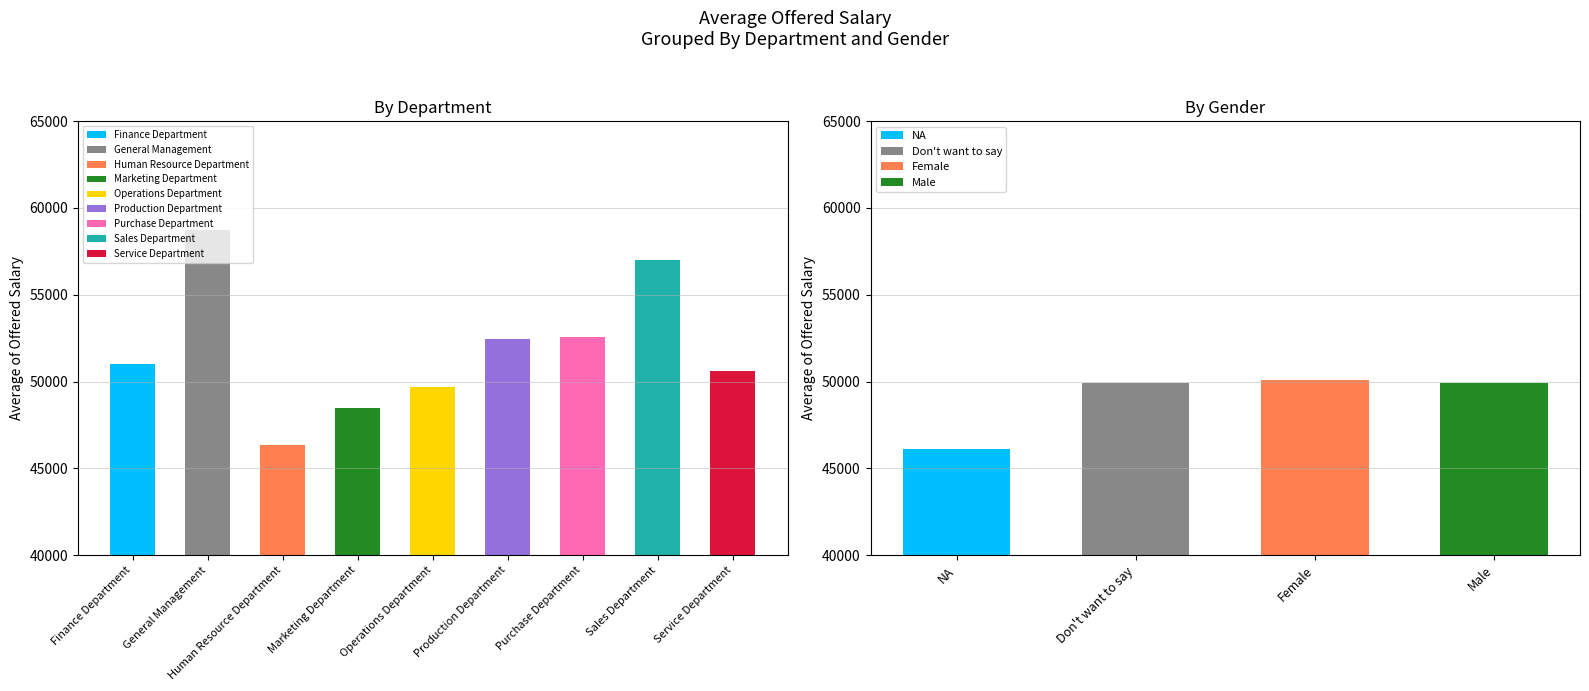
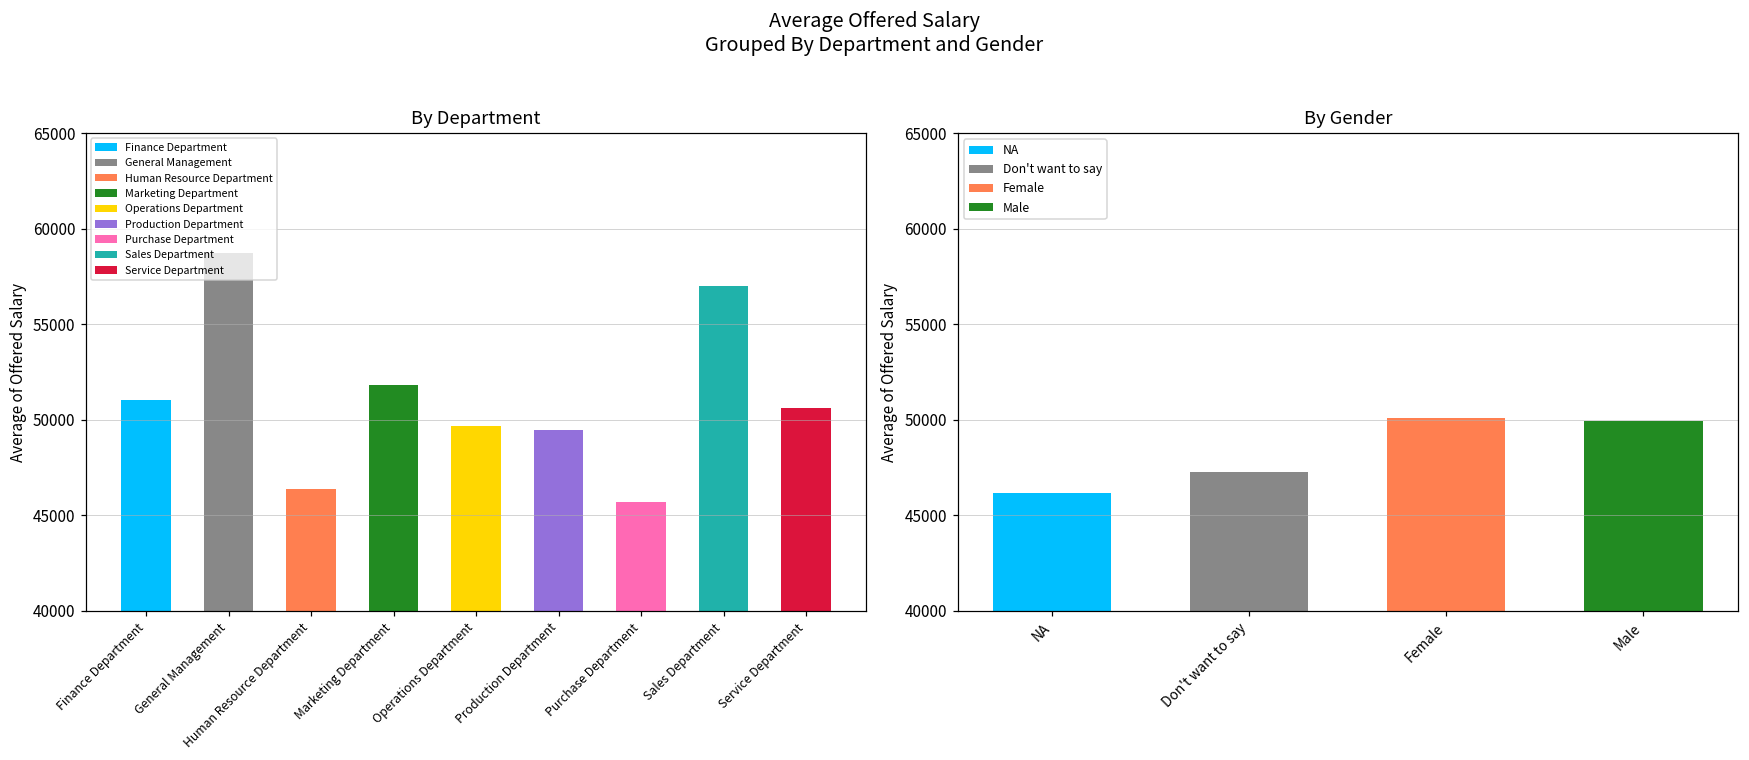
  {
    "By Department": {
      "Finance Department": 51000,
      "Human Resource Department": 46400,
-     "Marketing Department": 48500,
+     "Marketing Department": 51800,
      "Operations Department": 49700,
-     "Production Department": 52500,
-     "Purchase Department": 52600,
+     "Production Department": 49400,
+     "Purchase Department": 45700,
      "Sales Department": 57000,
      "Service Department": 50600
    },
    "By Gender": {
      "NA": 46100,
-     "Don't want to say": 49900,
+     "Don't want to say": 47200,
      "Female": 50100,
      "Male": 49900
    }
  }
